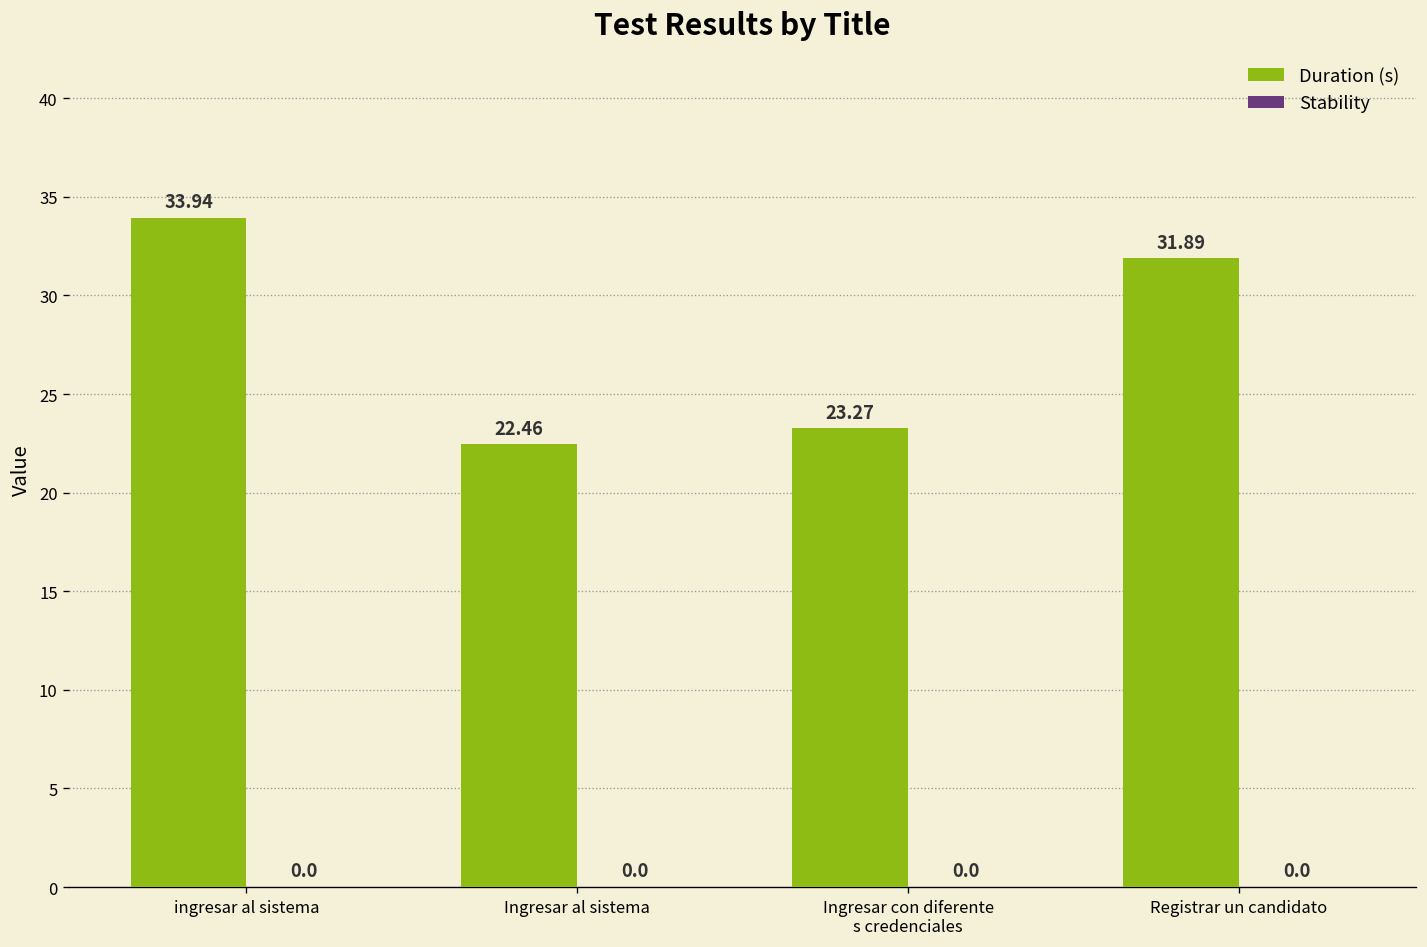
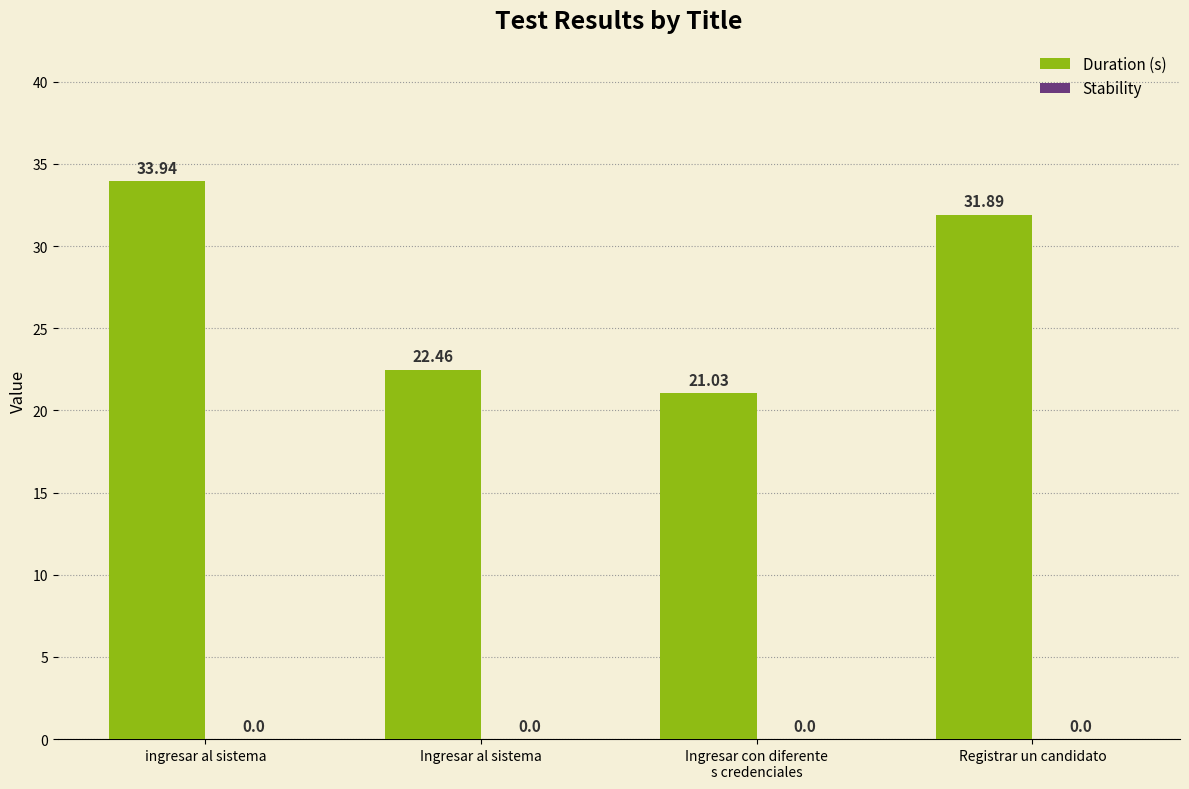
  {
    "Duration (s)": {
      "ingresar al sistema": 33.94,
      "Ingresar al sistema": 22.46,
-     "Ingresar con diferente s credenciales": 23.27,
+     "Ingresar con diferente s credenciales": 21.03,
      "Registrar un candidato": 31.89
    },
    "Stability": {
      "ingresar al sistema": 0.0,
      "Ingresar al sistema": 0.0,
      "Ingresar con diferente s credenciales": 0.0,
      "Registrar un candidato": 0.0
    }
  }
